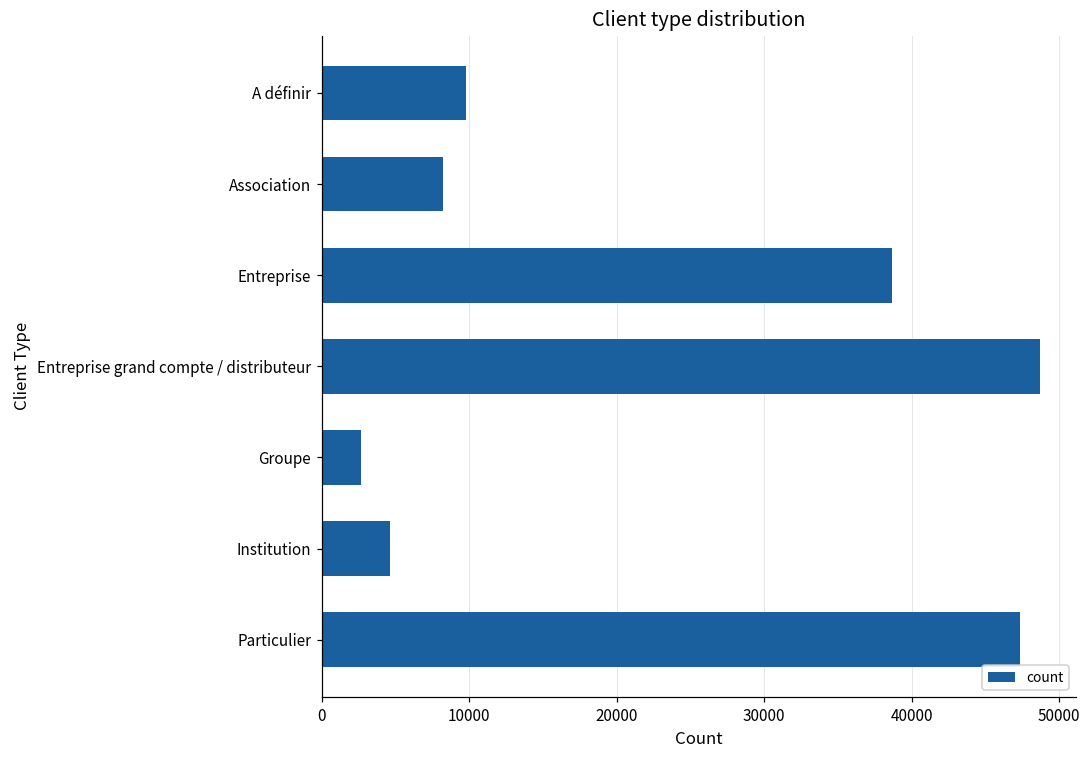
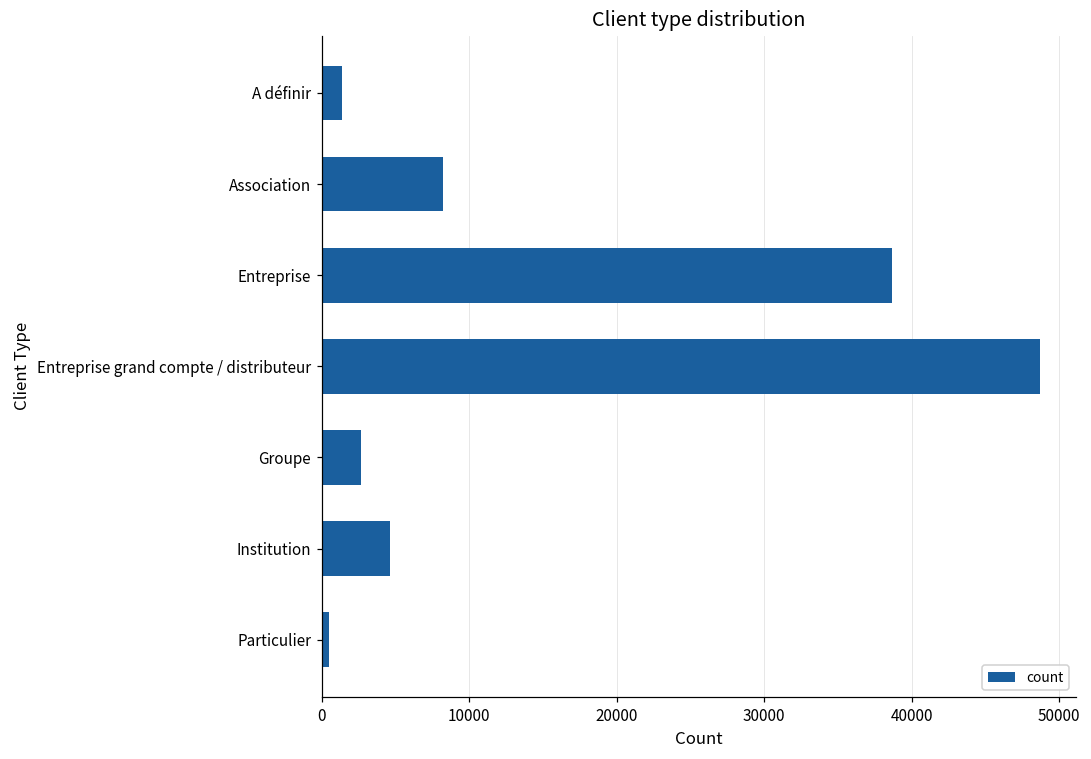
  {
-   "A définir": 9800,
+   "A définir": 1400,
    "Association": 8200,
    "Entreprise": 38600,
    "Entreprise grand compte / distributeur": 48700,
    "Groupe": 2700,
    "Institution": 4600,
-   "Particulier": 47300
+   "Particulier": 500
  }
